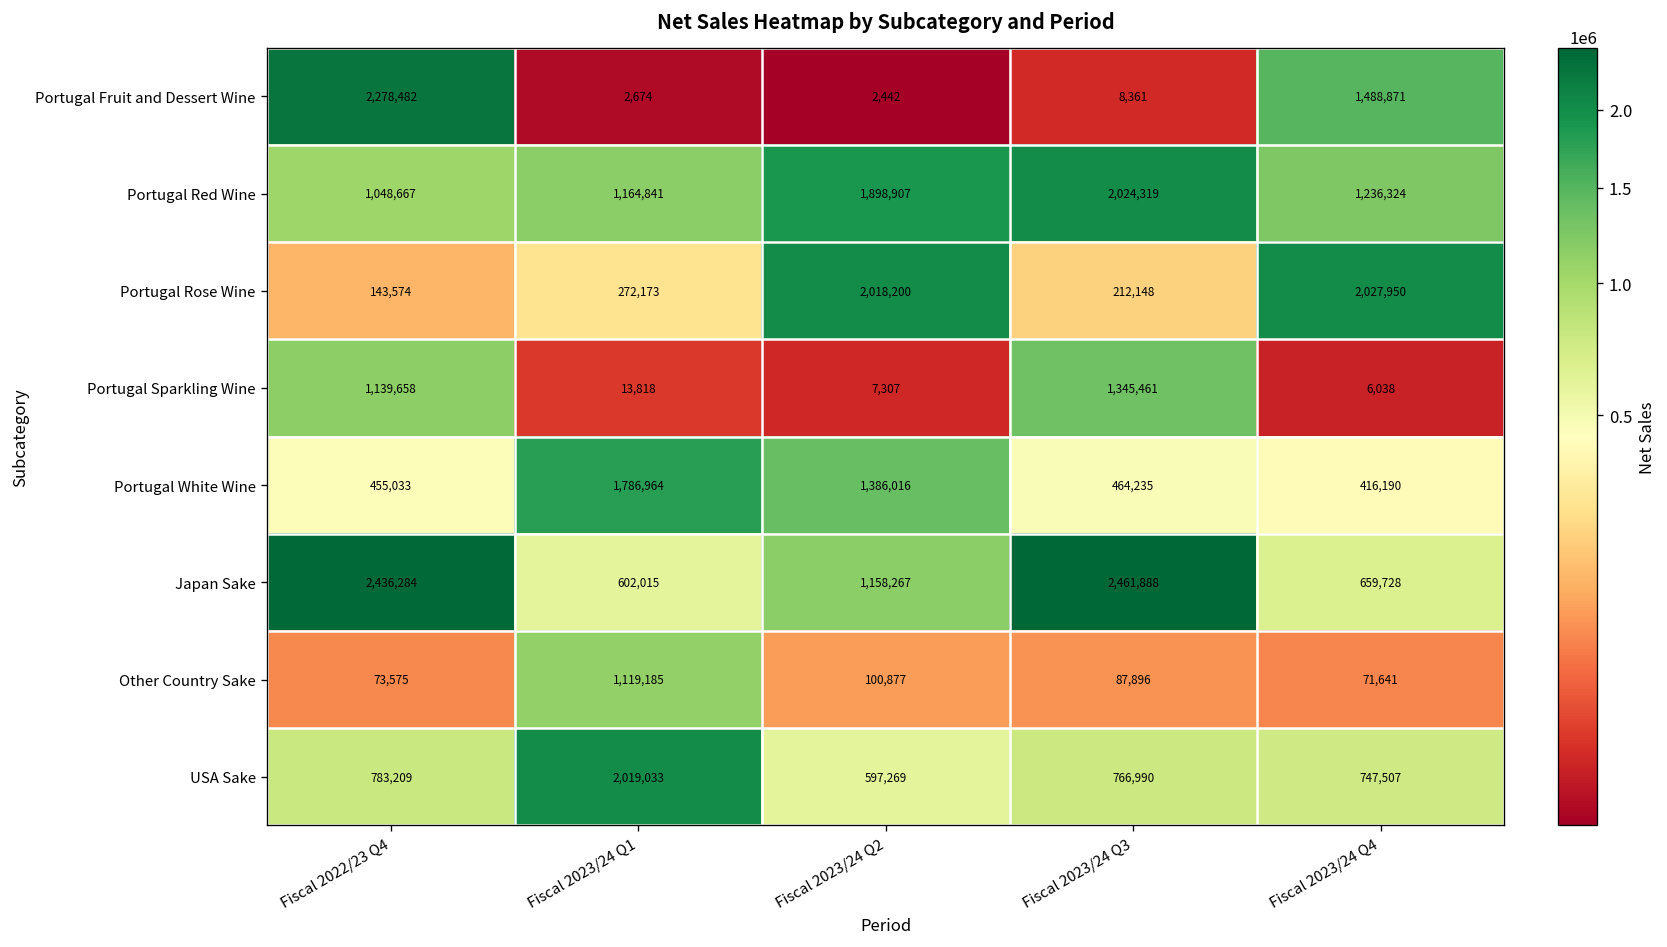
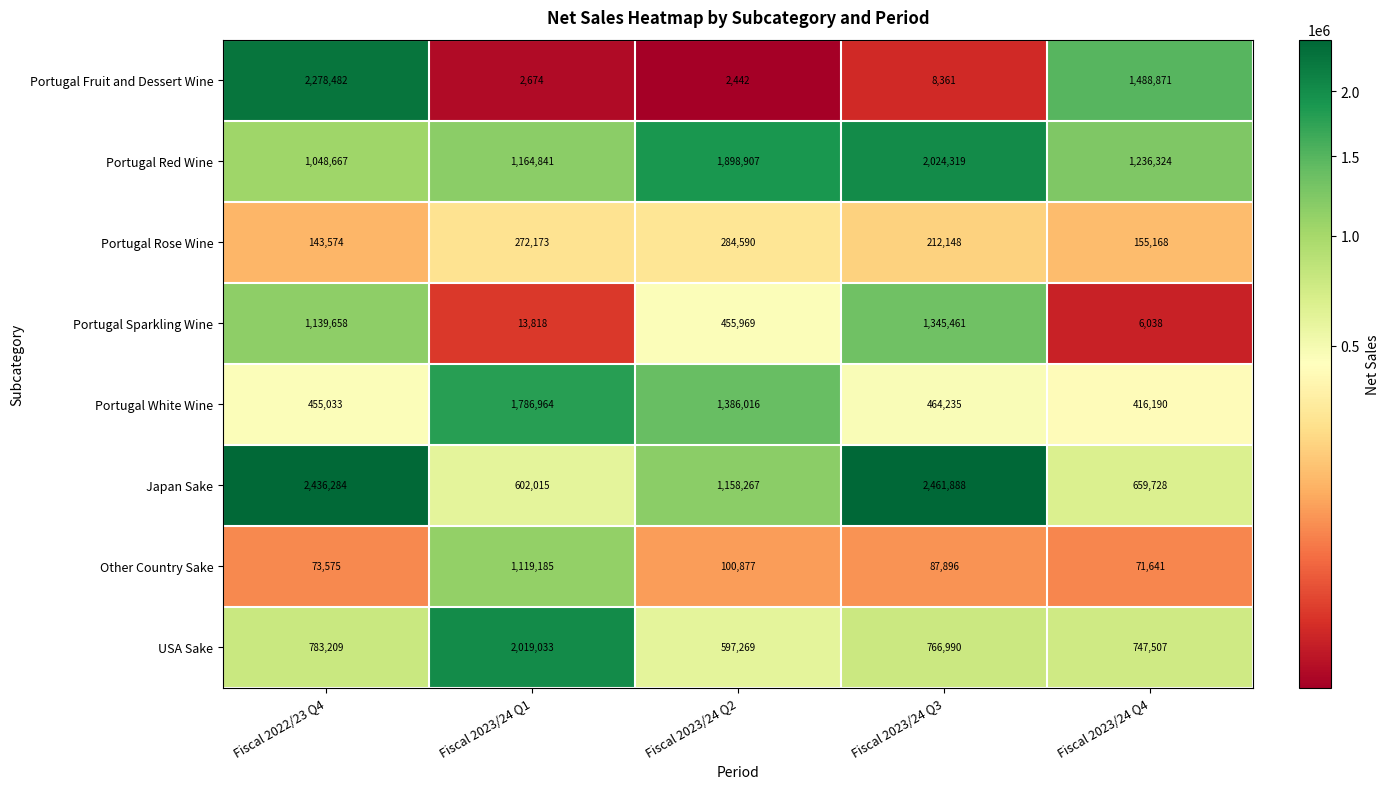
  {
    "Portugal Fruit and Dessert Wine": {
      "Fiscal 2022/23 Q4": "2,278,482",
      "Fiscal 2023/24 Q1": "2,674",
      "Fiscal 2023/24 Q2": "2,442",
      "Fiscal 2023/24 Q3": "8,361",
      "Fiscal 2023/24 Q4": "1,488,871"
    },
    "Portugal Red Wine": {
      "Fiscal 2022/23 Q4": "1,048,667",
      "Fiscal 2023/24 Q1": "1,164,841",
      "Fiscal 2023/24 Q2": "1,898,907",
      "Fiscal 2023/24 Q3": "2,024,319",
      "Fiscal 2023/24 Q4": "1,236,324"
    },
    "Portugal Rose Wine": {
      "Fiscal 2022/23 Q4": "143,574",
      "Fiscal 2023/24 Q1": "272,173",
-     "Fiscal 2023/24 Q2": "2,018,200",
+     "Fiscal 2023/24 Q2": "284,590",
      "Fiscal 2023/24 Q3": "212,148",
-     "Fiscal 2023/24 Q4": "2,027,950"
+     "Fiscal 2023/24 Q4": "155,168"
    },
    "Portugal Sparkling Wine": {
      "Fiscal 2022/23 Q4": "1,139,658",
      "Fiscal 2023/24 Q1": "13,818",
-     "Fiscal 2023/24 Q2": "7,307",
+     "Fiscal 2023/24 Q2": "455,969",
      "Fiscal 2023/24 Q3": "1,345,461",
      "Fiscal 2023/24 Q4": "6,038"
    },
    "Portugal White Wine": {
      "Fiscal 2022/23 Q4": "455,033",
      "Fiscal 2023/24 Q1": "1,786,964",
      "Fiscal 2023/24 Q2": "1,386,016",
      "Fiscal 2023/24 Q3": "464,235",
      "Fiscal 2023/24 Q4": "416,190"
    },
    "Japan Sake": {
      "Fiscal 2022/23 Q4": "2,436,284",
      "Fiscal 2023/24 Q1": "602,015",
      "Fiscal 2023/24 Q2": "1,158,267",
      "Fiscal 2023/24 Q3": "2,461,888",
      "Fiscal 2023/24 Q4": "659,728"
    },
    "Other Country Sake": {
      "Fiscal 2022/23 Q4": "73,575",
      "Fiscal 2023/24 Q1": "1,119,185",
      "Fiscal 2023/24 Q2": "100,877",
      "Fiscal 2023/24 Q3": "87,896",
      "Fiscal 2023/24 Q4": "71,641"
    },
    "USA Sake": {
      "Fiscal 2022/23 Q4": "783,209",
      "Fiscal 2023/24 Q1": "2,019,033",
      "Fiscal 2023/24 Q2": "597,269",
      "Fiscal 2023/24 Q3": "766,990",
      "Fiscal 2023/24 Q4": "747,507"
    }
  }
